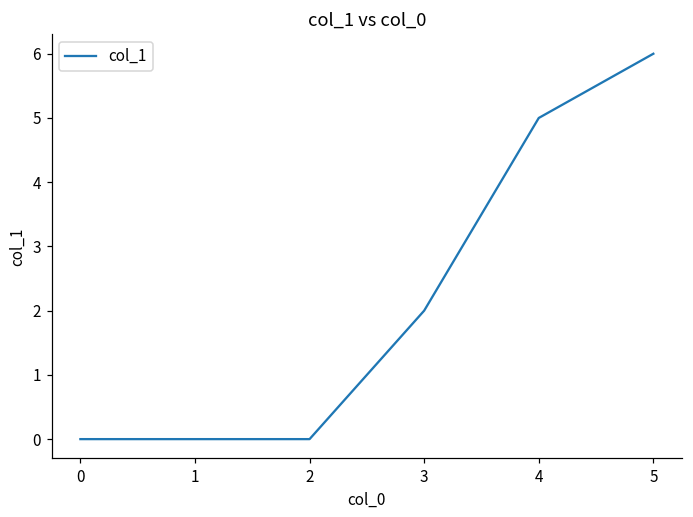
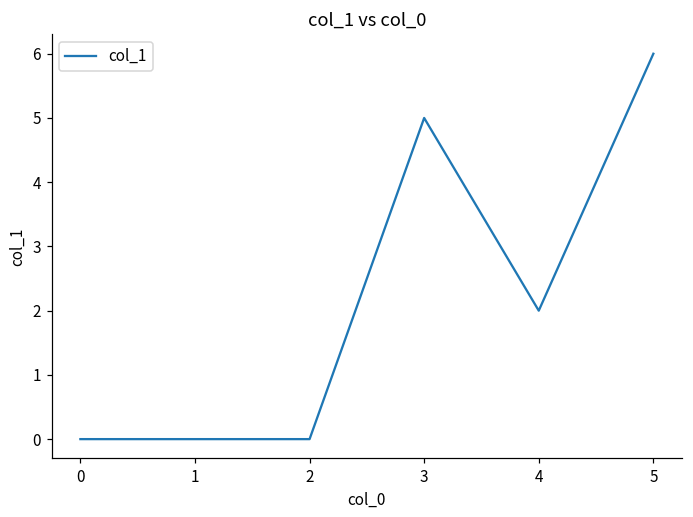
  {
    "0": 0,
    "1": 0,
    "2": 0,
-   "3": 2,
-   "4": 5,
+   "3": 5,
+   "4": 2,
    "5": 6
  }
